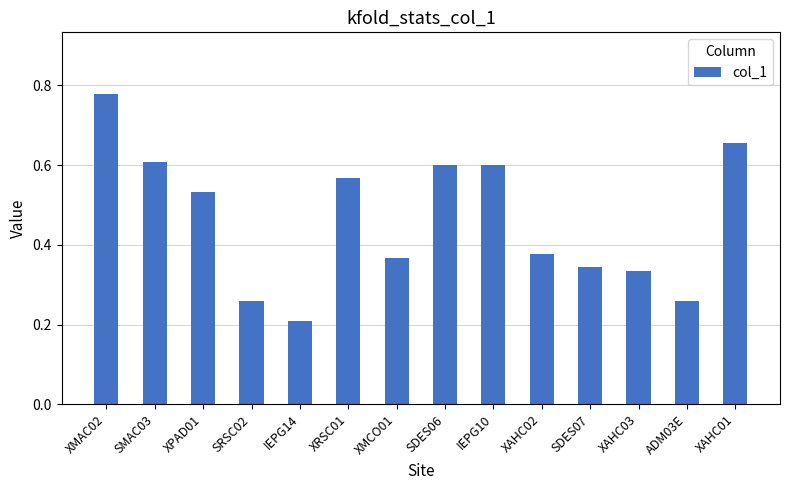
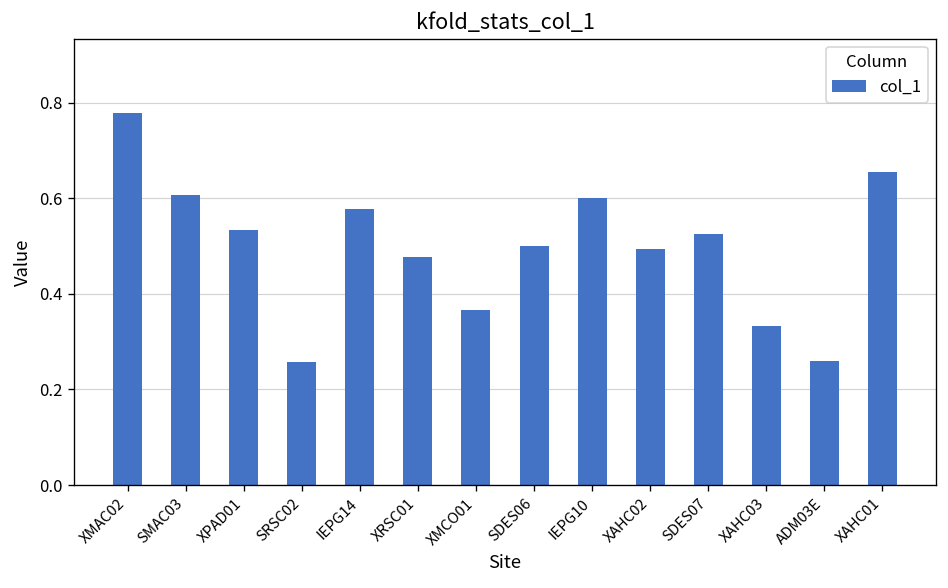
  {
    "XMAC02": 0.78,
    "SMAC03": 0.61,
    "XPAD01": 0.53,
    "SRSC02": 0.26,
-   "IEPG14": 0.21,
-   "XRSC01": 0.57,
+   "IEPG14": 0.58,
+   "XRSC01": 0.48,
    "XMCO01": 0.37,
-   "SDES06": 0.6,
+   "SDES06": 0.5,
    "IEPG10": 0.60,
-   "XAHC02": 0.38,
-   "SDES07": 0.34,
+   "XAHC02": 0.49,
+   "SDES07": 0.53,
    "XAHC03": 0.33,
    "ADM03E": 0.26,
    "XAHC01": 0.65
  }
